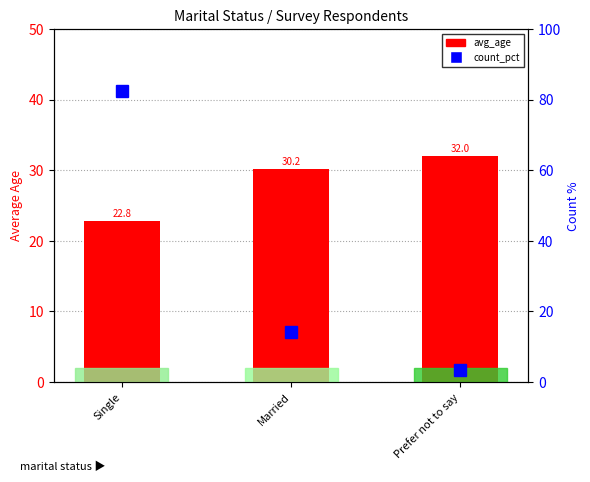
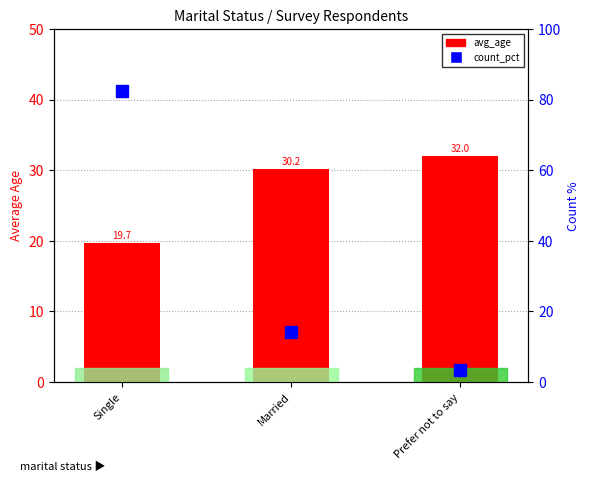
  {
    "avg_age": {
-     "Single": 22.8,
+     "Single": 19.7,
      "Married": 30.2,
      "Prefer not to say": 32.0
    }
  }
